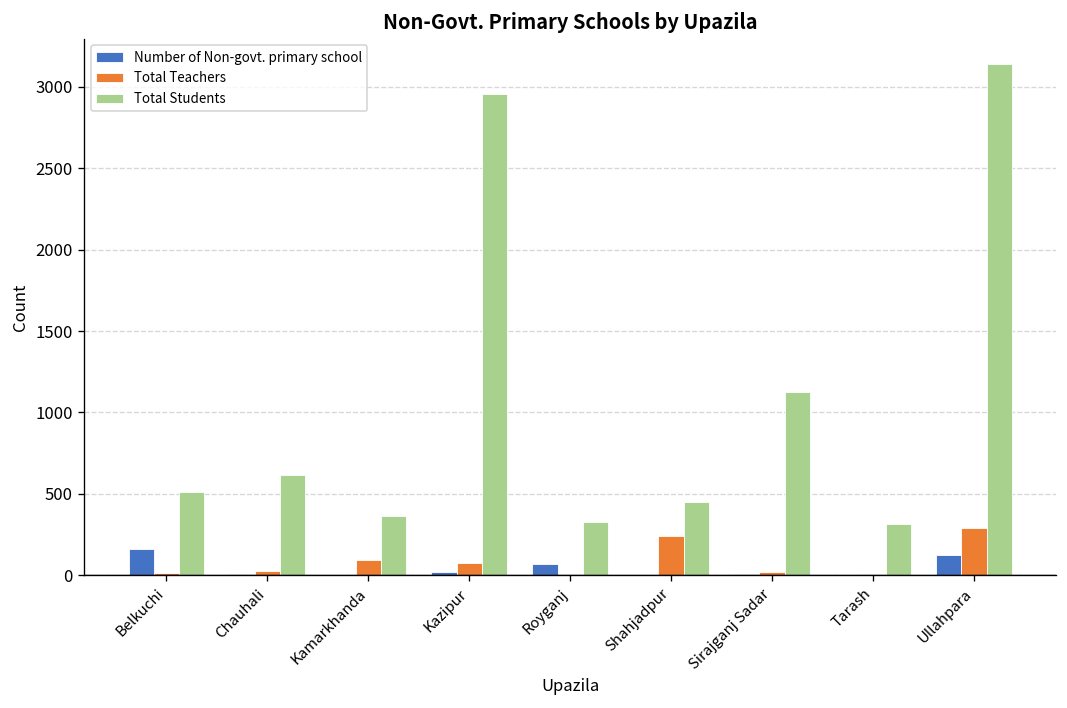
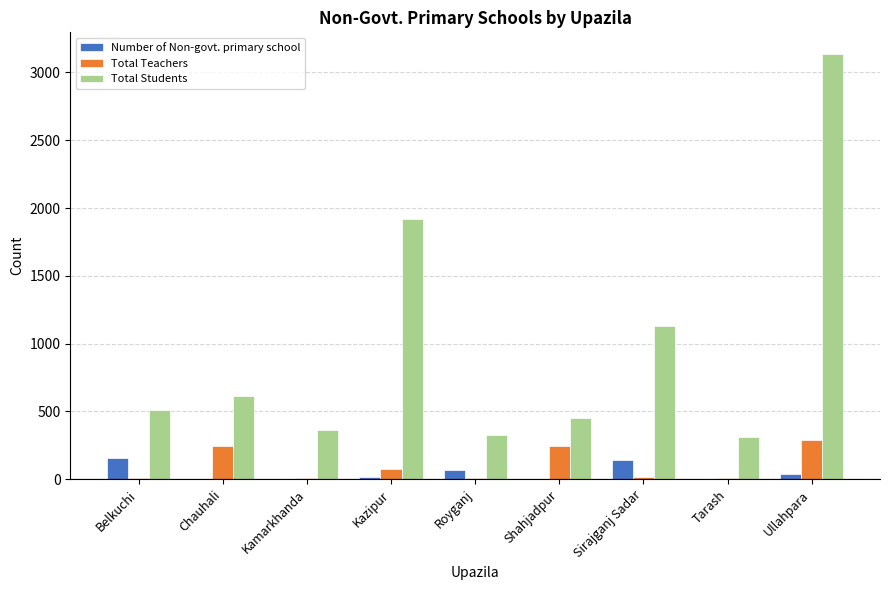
  {
    "Number of Non-govt. primary school": {
      "Belkuchi": 160,
      "Royganj": 70,
-     "Sirajganj Sadar": 10,
-     "Ullahpara": 120
+     "Sirajganj Sadar": 140,
+     "Ullahpara": 40
    },
    "Total Teachers": {
-     "Chauhali": 20,
-     "Kamarkhanda": 90,
+     "Chauhali": 250,
+     "Kamarkhanda": 10,
      "Kazipur": 70,
      "Shahjadpur": 240,
      "Sirajganj Sadar": 20,
      "Ullahpara": 290
    },
    "Total Students": {
      "Belkuchi": 510,
      "Chauhali": 610,
      "Kamarkhanda": 360,
-     "Kazipur": 2950,
+     "Kazipur": 1920,
      "Royganj": 330,
      "Shahjadpur": 450,
      "Sirajganj Sadar": 1130,
      "Tarash": 310,
      "Ullahpara": 3140
    }
  }
